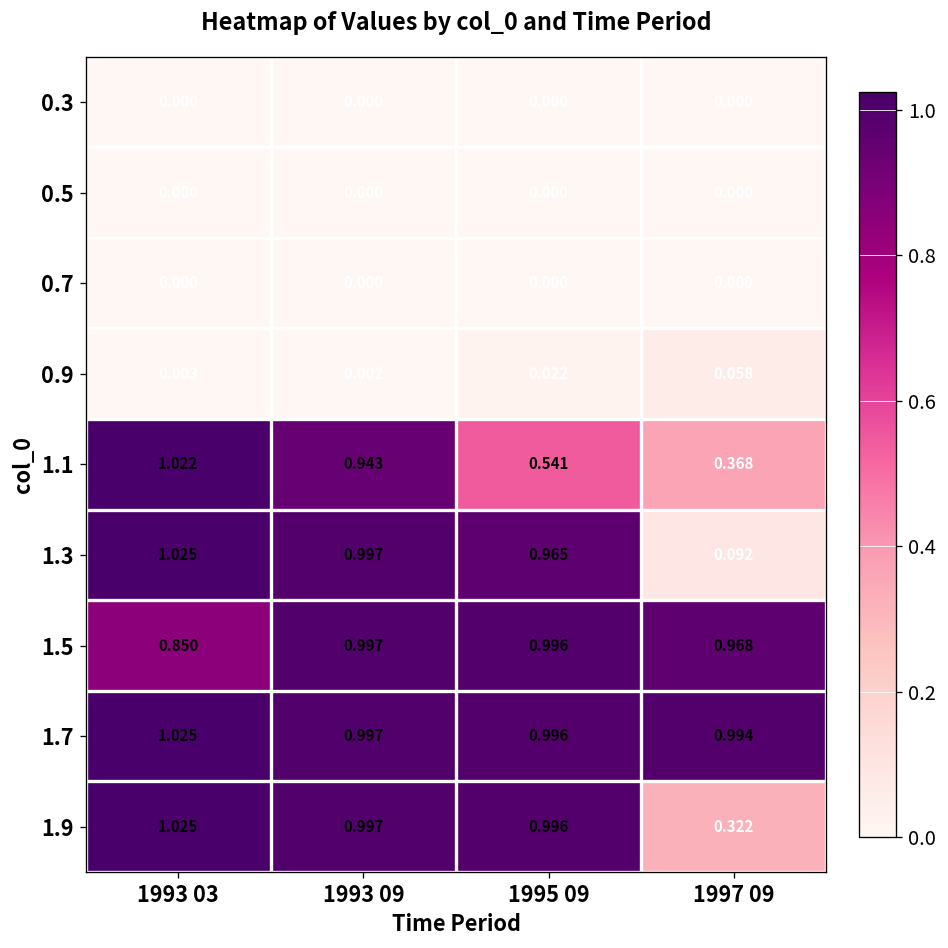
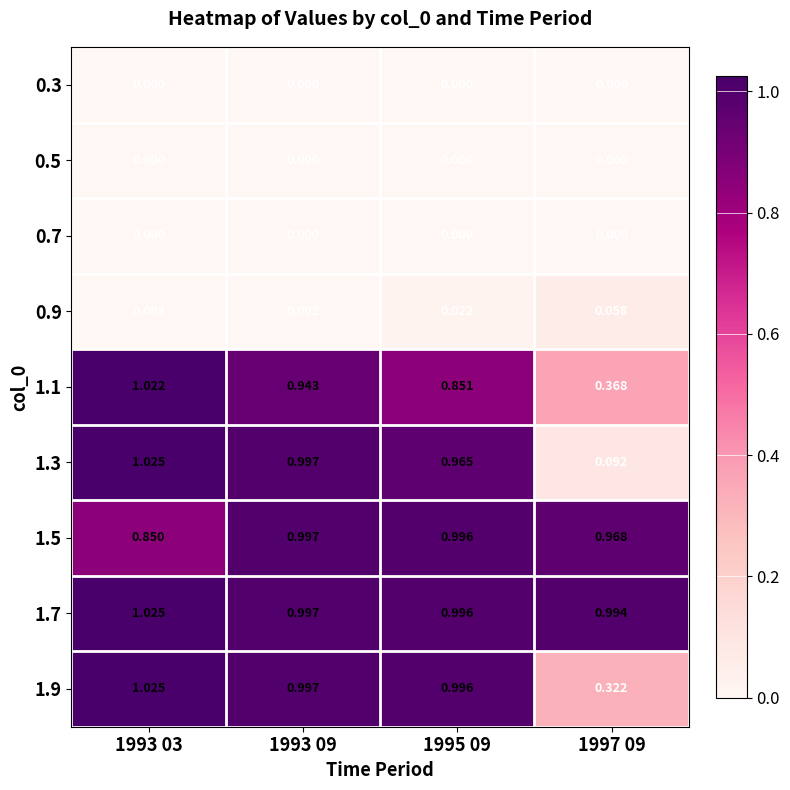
  {
    "1.1": {
      "1993 03": 1.022,
      "1993 09": 0.943,
-     "1995 09": 0.541,
+     "1995 09": 0.851,
      "1997 09": 0.368
    },
    "1.3": {
      "1993 03": 1.025,
      "1993 09": 0.997,
      "1995 09": 0.965
    },
    "1.5": {
      "1993 03": 0.850,
      "1993 09": 0.997,
      "1995 09": 0.996,
      "1997 09": 0.968
    },
    "1.7": {
      "1993 03": 1.025,
      "1993 09": 0.997,
      "1995 09": 0.996,
      "1997 09": 0.994
    },
    "1.9": {
      "1993 03": 1.025,
      "1993 09": 0.997,
      "1995 09": 0.996,
      "1997 09": 0.322
    }
  }
